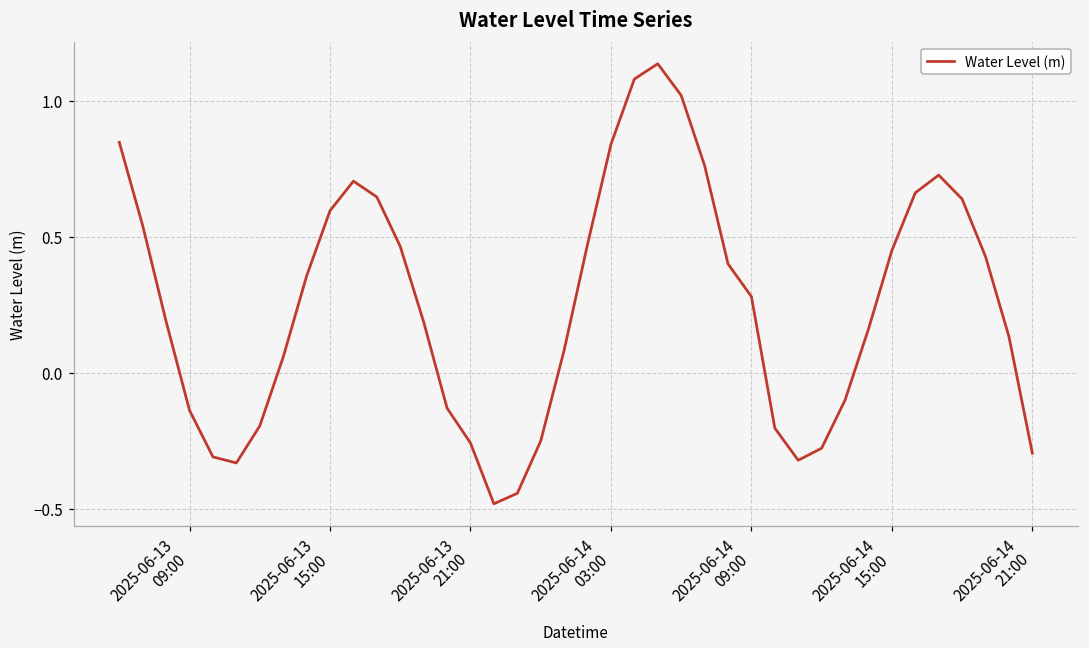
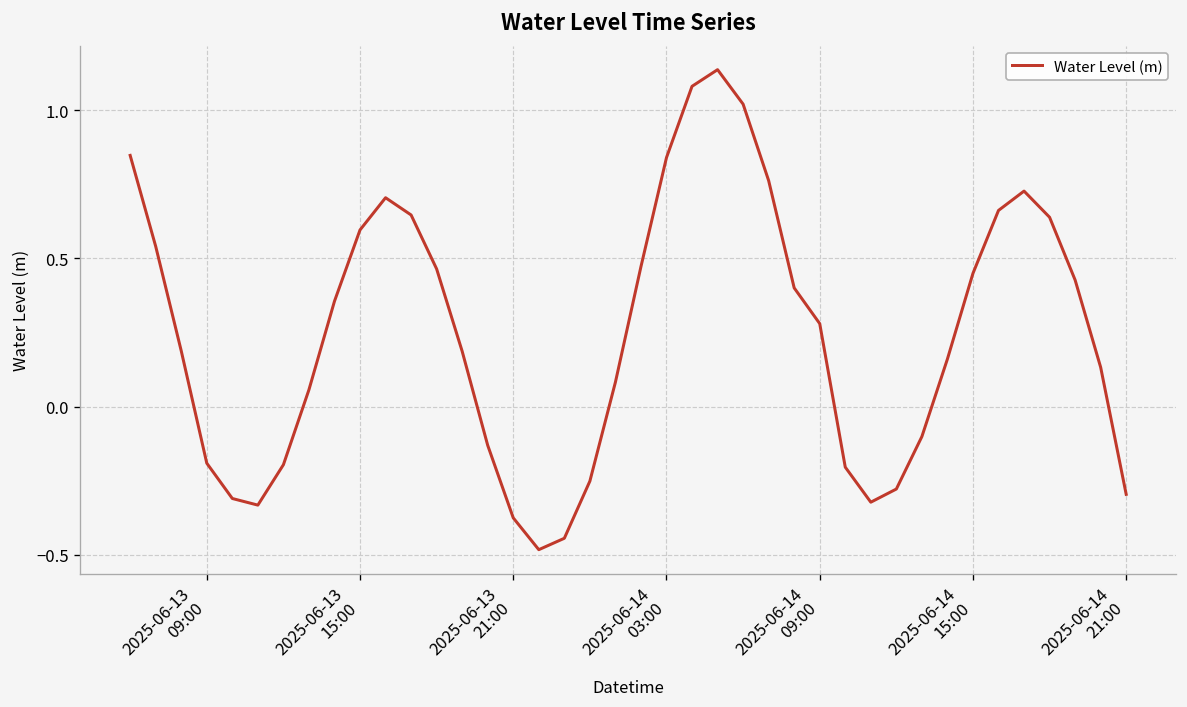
  {
-   "2025-06-13 09:00": -0.14,
+   "2025-06-13 09:00": -0.19,
    "2025-06-13 15:00": 0.60,
-   "2025-06-13 21:00": -0.26,
+   "2025-06-13 21:00": -0.37,
    "2025-06-14 03:00": 0.84,
    "2025-06-14 09:00": 0.28,
    "2025-06-14 15:00": 0.45,
    "2025-06-14 21:00": -0.30
  }
